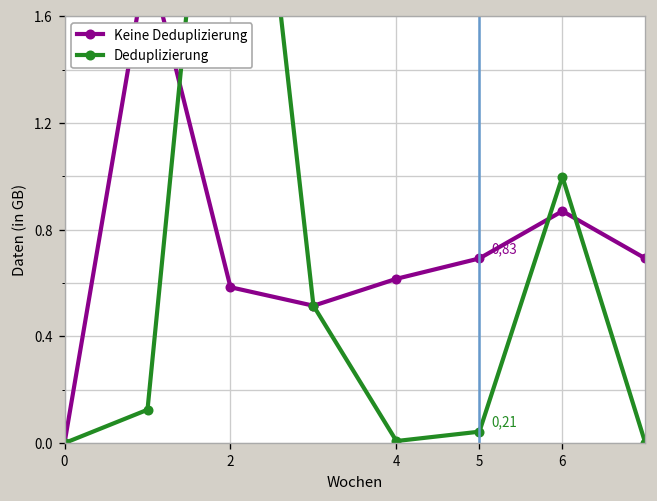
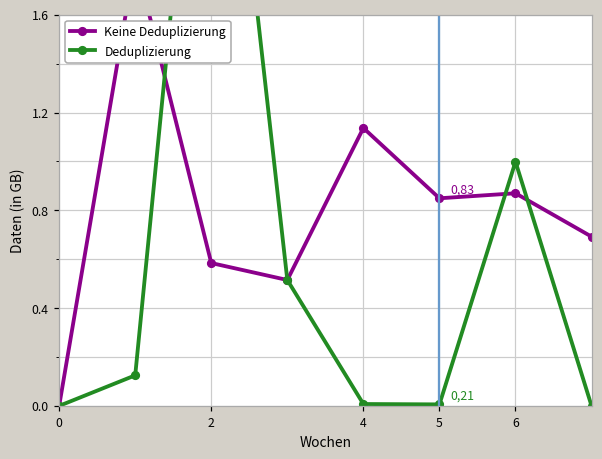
  {
    "Keine Deduplizierung": {
      "2": 0.58,
-     "4": 0.62,
-     "5": 0.69,
+     "4": 1.14,
+     "5": 0.85,
      "6": 0.87
    },
    "Deduplizierung": {
      "4": 0.01,
-     "5": 0.04,
+     "5": 0.01,
      "6": 1.00
    }
  }
